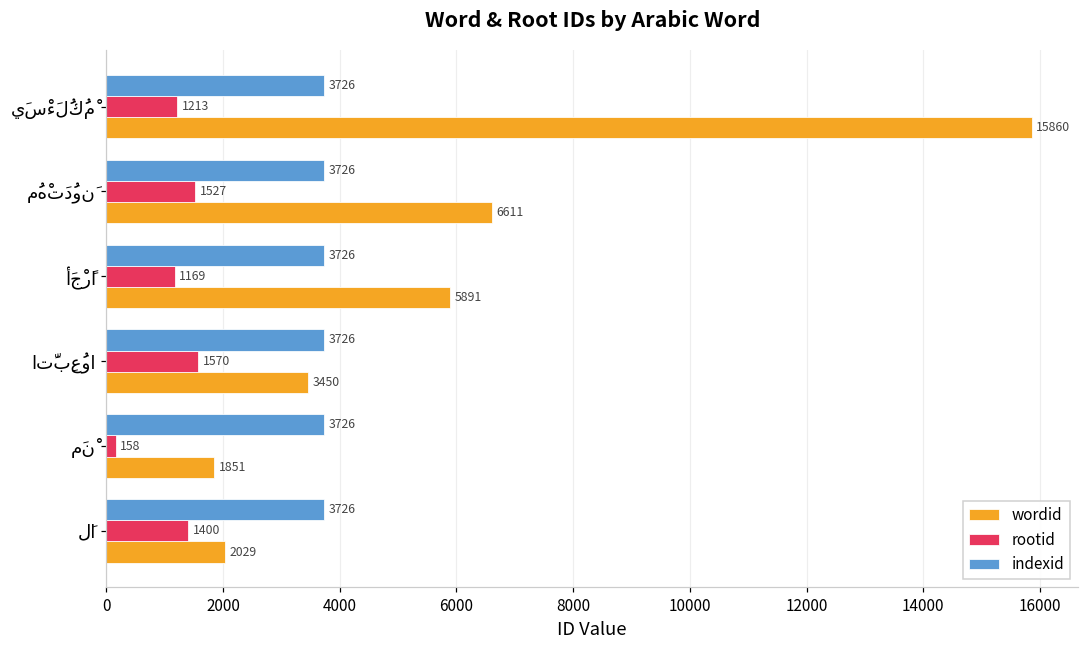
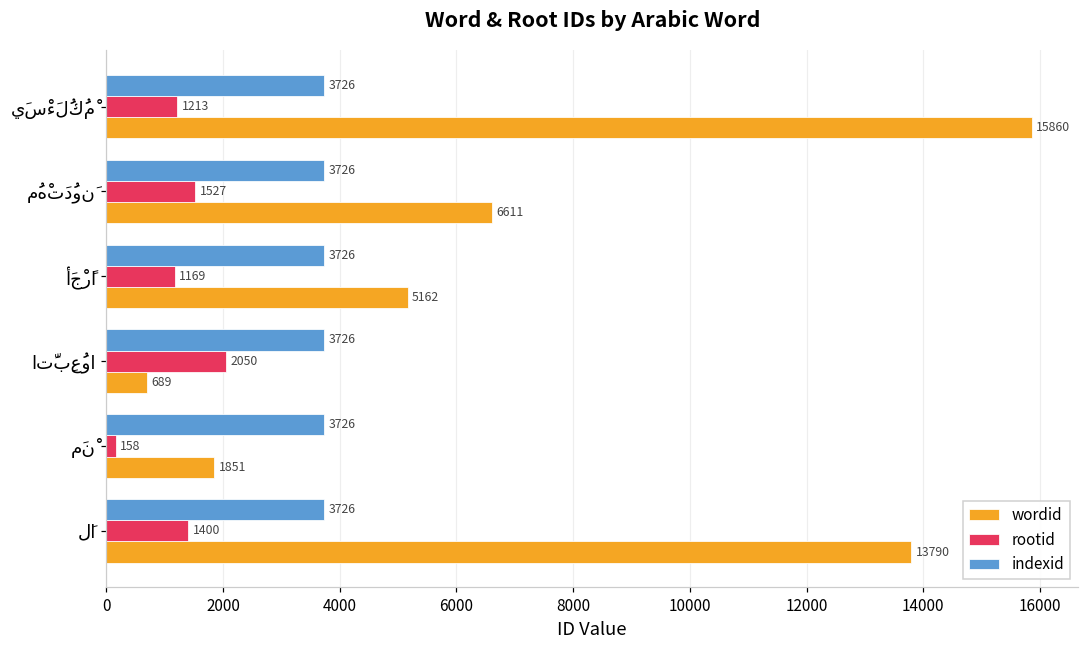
  {
    "wordid": {
      "يَسْءَلُكُمْ": 15860,
      "مُهْتَدُونَ": 6611,
-     "أَجْرًا": 5891,
-     "اتَّبِعُوا": 3450,
+     "أَجْرًا": 5162,
+     "اتَّبِعُوا": 689,
      "مَنْ": 1851,
-     "لَا": 2029
+     "لَا": 13790
    },
    "rootid": {
      "يَسْءَلُكُمْ": 1213,
      "مُهْتَدُونَ": 1527,
      "أَجْرًا": 1169,
-     "اتَّبِعُوا": 1570,
+     "اتَّبِعُوا": 2050,
      "مَنْ": 158,
      "لَا": 1400
    },
    "indexid": {
      "يَسْءَلُكُمْ": 3726,
      "مُهْتَدُونَ": 3726,
      "أَجْرًا": 3726,
      "اتَّبِعُوا": 3726,
      "مَنْ": 3726,
      "لَا": 3726
    }
  }
